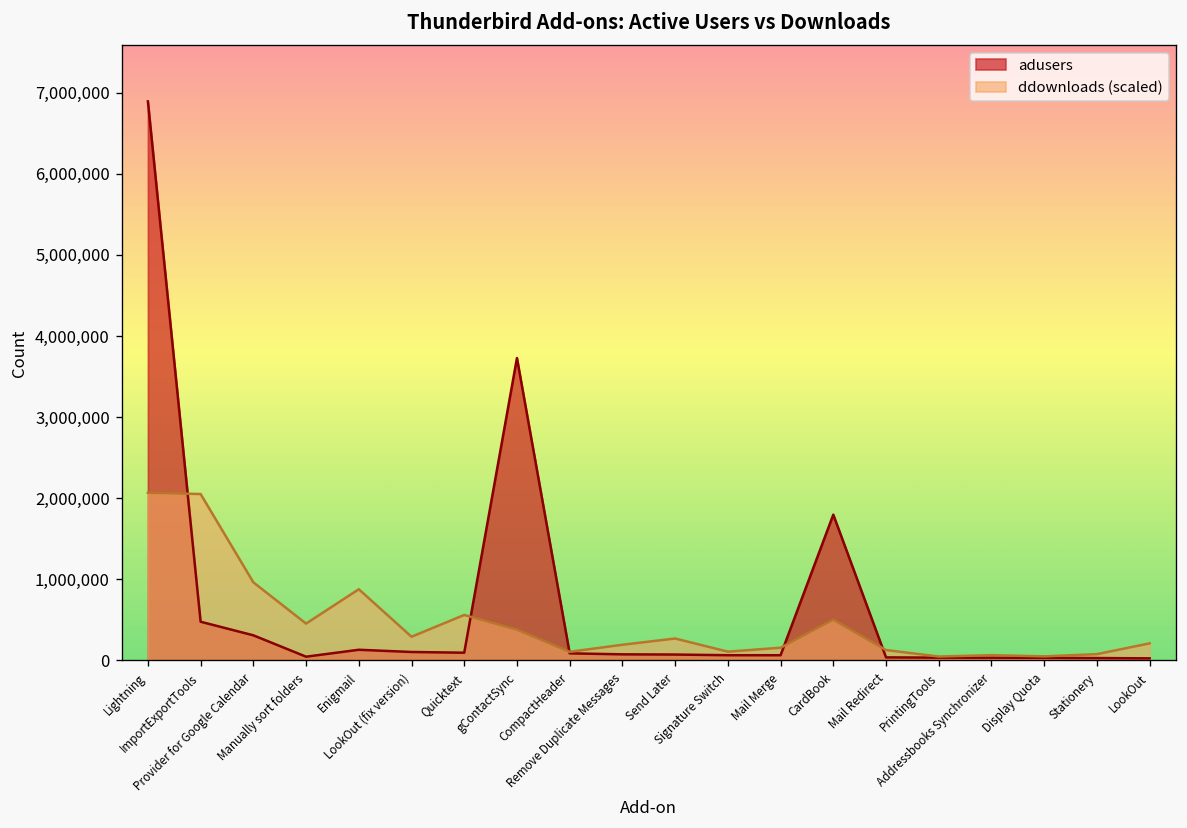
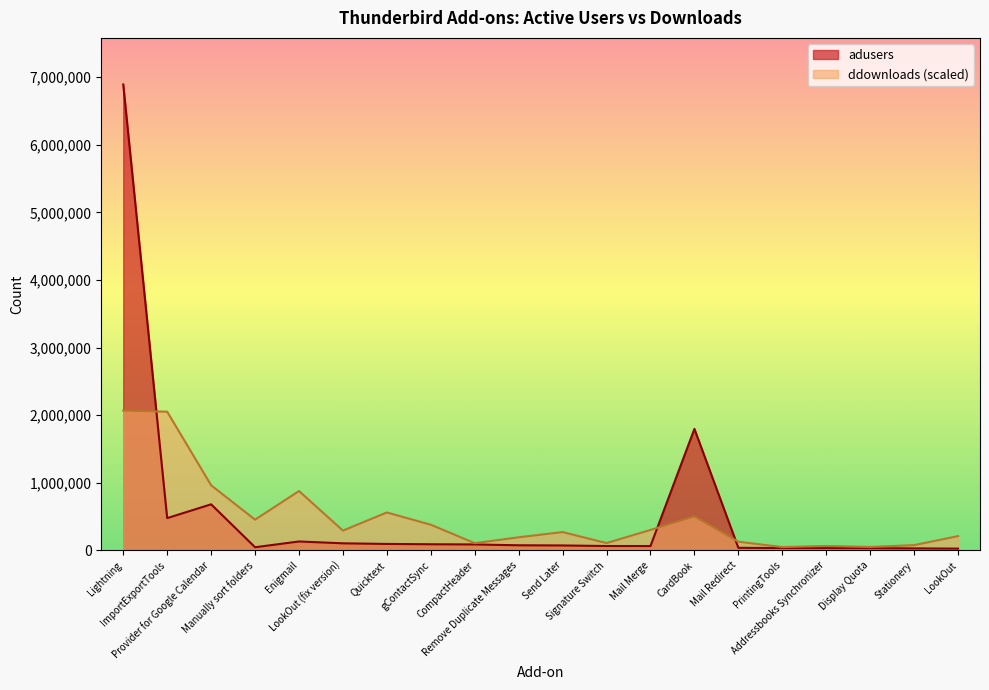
  {
    "adusers": {
      "Lightning": "6,900,000",
      "ImportExportTools": "500,000",
-     "Provider for Google Calendar": "300,000",
+     "Provider for Google Calendar": "700,000",
      "Manually sort folders": "0",
      "Enigmail": "100,000",
      "LookOut (fix version)": "100,000",
      "Quicktext": "100,000",
-     "gContactSync": "3,700,000",
+     "gContactSync": "100,000",
      "Remove Duplicate Messages": "100,000",
      "Send Later": "100,000",
      "Signature Switch": "100,000",
      "Mail Merge": "100,000",
      "CardBook": "1,800,000",
      "Mail Redirect": "0",
      "Stationery": "0",
      "LookOut": "0"
    },
    "ddownloads (scaled)": {
      "Lightning": "2,100,000",
      "ImportExportTools": "2,100,000",
      "Provider for Google Calendar": "1,000,000",
      "Manually sort folders": "500,000",
      "Enigmail": "900,000",
      "LookOut (fix version)": "300,000",
      "Quicktext": "600,000",
      "gContactSync": "400,000",
      "Remove Duplicate Messages": "200,000",
      "Send Later": "300,000",
      "Signature Switch": "100,000",
-     "Mail Merge": "200,000",
+     "Mail Merge": "300,000",
      "CardBook": "500,000",
      "Mail Redirect": "100,000",
      "Stationery": "100,000",
      "LookOut": "200,000"
    }
  }
